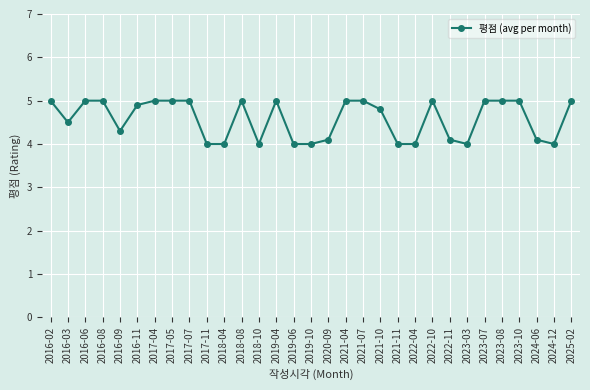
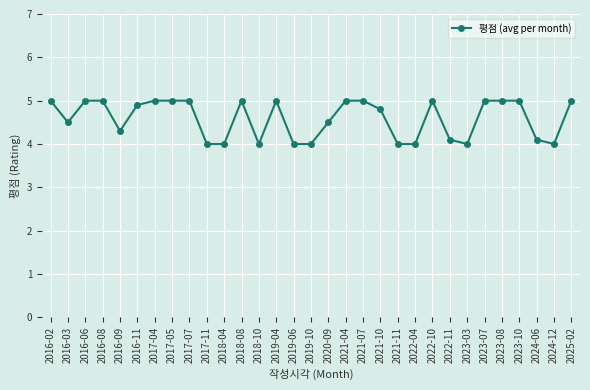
  {
    "2016-02": 5.0,
    "2016-03": 4.5,
    "2016-06": 5.0,
    "2016-08": 5.0,
    "2016-09": 4.3,
    "2016-11": 4.9,
    "2017-04": 5.0,
    "2017-05": 5.0,
    "2017-07": 5.0,
    "2017-11": 4.0,
    "2018-04": 4.0,
    "2018-08": 5.0,
    "2018-10": 4.0,
    "2019-04": 5.0,
    "2019-06": 4.0,
    "2019-10": 4.0,
-   "2020-09": 4.1,
+   "2020-09": 4.5,
    "2021-04": 5.0,
    "2021-07": 5.0,
    "2021-10": 4.8,
    "2021-11": 4.0,
    "2022-04": 4.0,
    "2022-10": 5.0,
    "2022-11": 4.1,
    "2023-03": 4.0,
    "2023-07": 5.0,
    "2023-08": 5.0,
    "2023-10": 5.0,
    "2024-06": 4.1,
    "2024-12": 4.0,
    "2025-02": 5.0
  }
